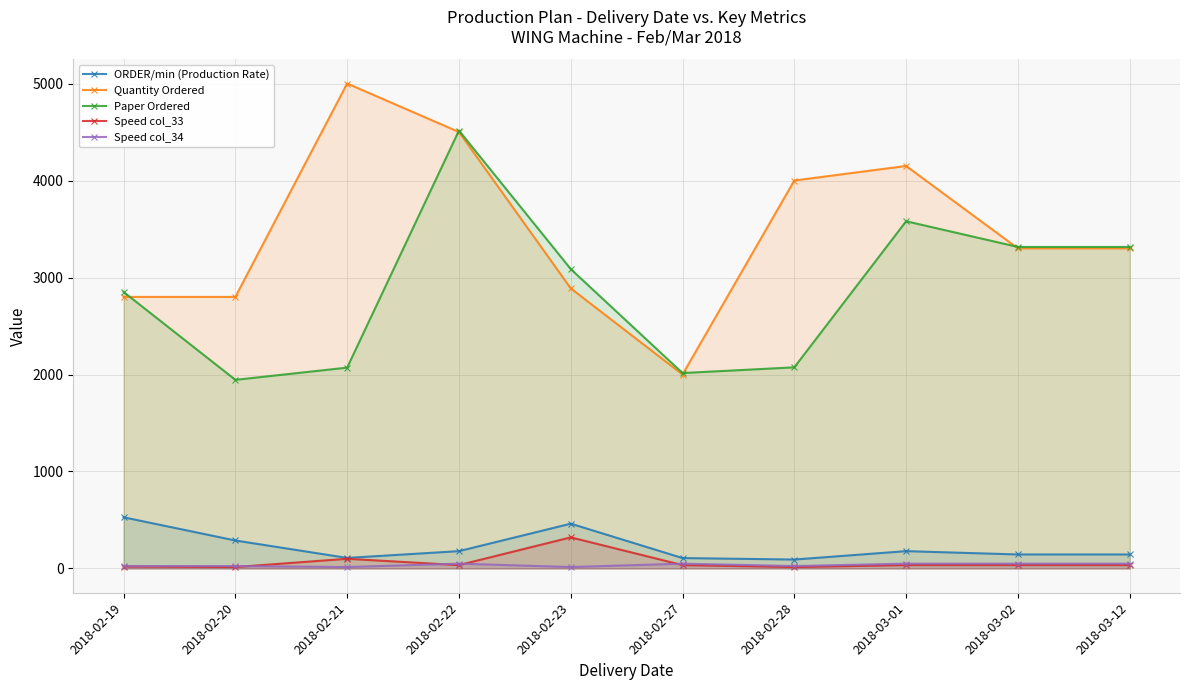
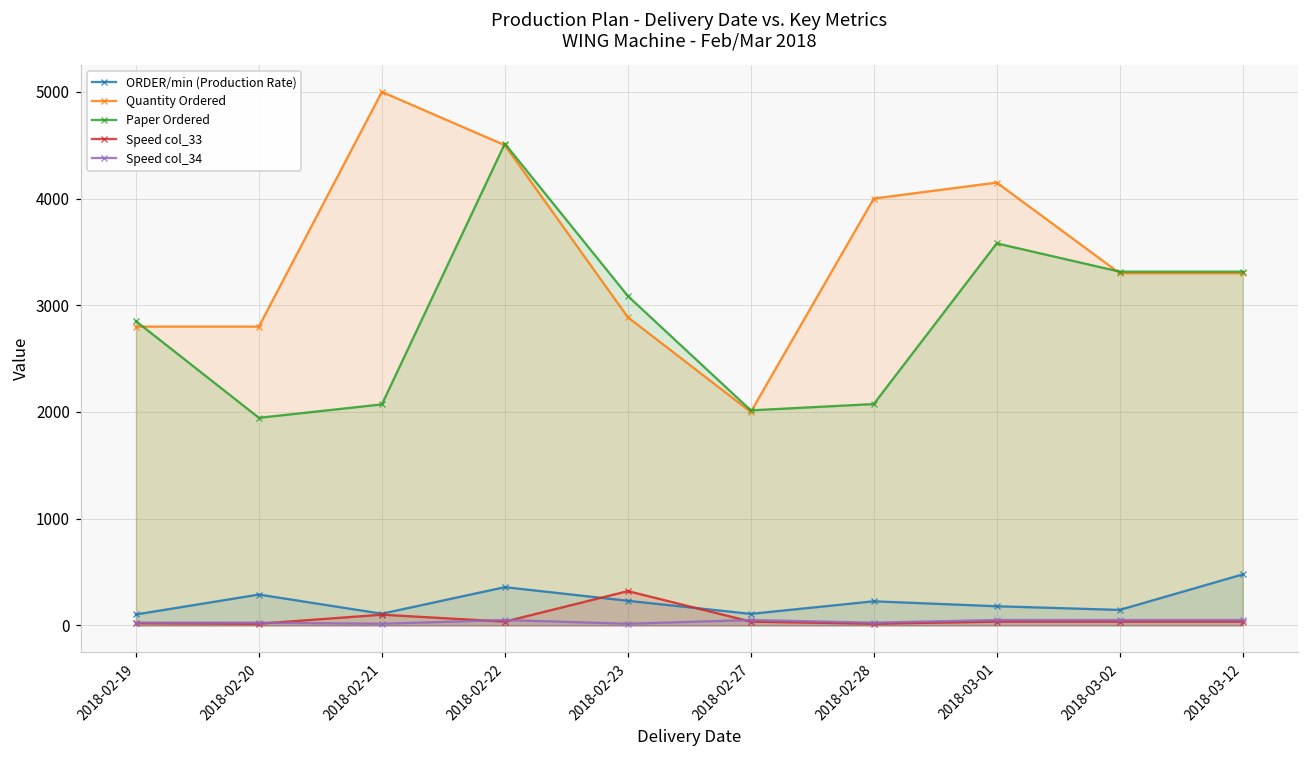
  {
    "ORDER/min (Production Rate)": {
-     "2018-02-19": 500,
+     "2018-02-19": 100,
      "2018-02-20": 300,
-     "2018-02-22": 200,
-     "2018-02-23": 500,
+     "2018-02-22": 400,
+     "2018-02-23": 200,
      "2018-02-27": 100,
-     "2018-02-28": 100,
+     "2018-02-28": 200,
      "2018-03-01": 200,
      "2018-03-02": 100,
-     "2018-03-12": 100
+     "2018-03-12": 500
    },
    "Quantity Ordered": {
      "2018-02-19": 2800,
      "2018-02-20": 2800,
      "2018-02-21": 5000,
      "2018-02-23": 2900,
      "2018-02-28": 4000,
      "2018-03-01": 4200
    },
    "Paper Ordered": {
      "2018-02-19": 2900,
      "2018-02-20": 1900,
      "2018-02-21": 2100,
      "2018-02-23": 3100,
      "2018-02-28": 2100,
      "2018-03-01": 3600
    },
    "Speed col_33": {
      "2018-02-23": 300
    },
    "Speed col_34": {
      "2018-02-21": 0,
      "2018-02-23": 0
    }
  }
